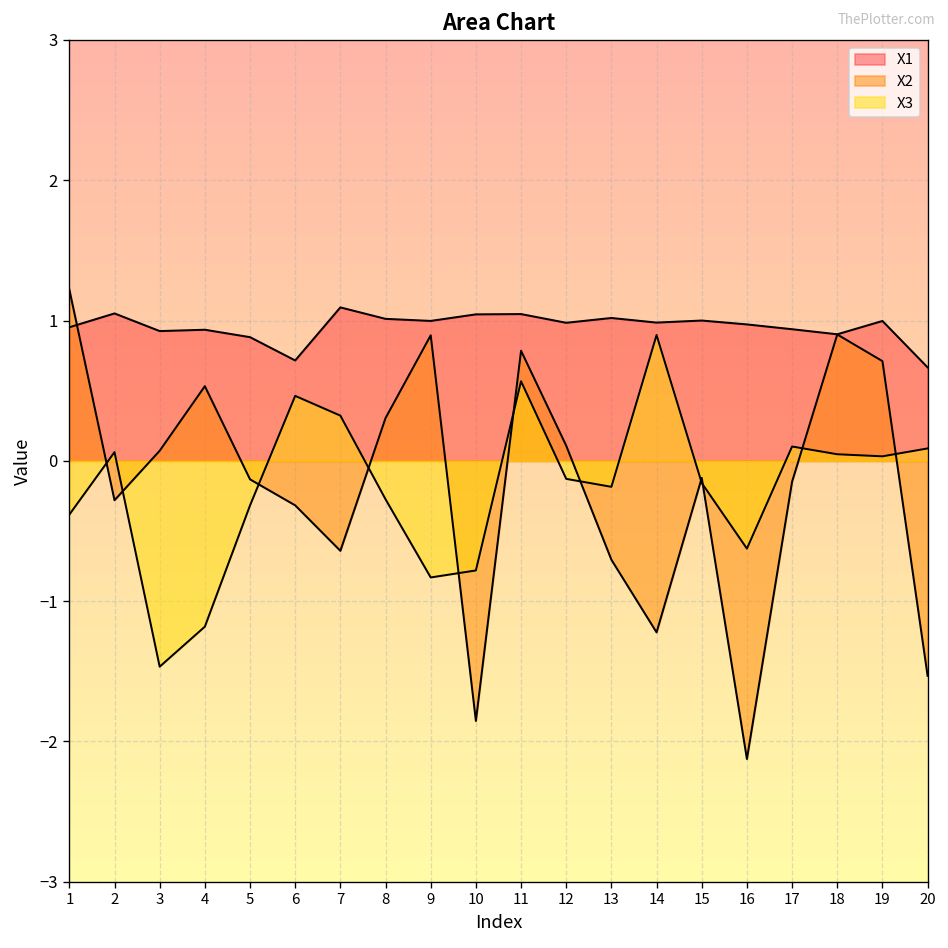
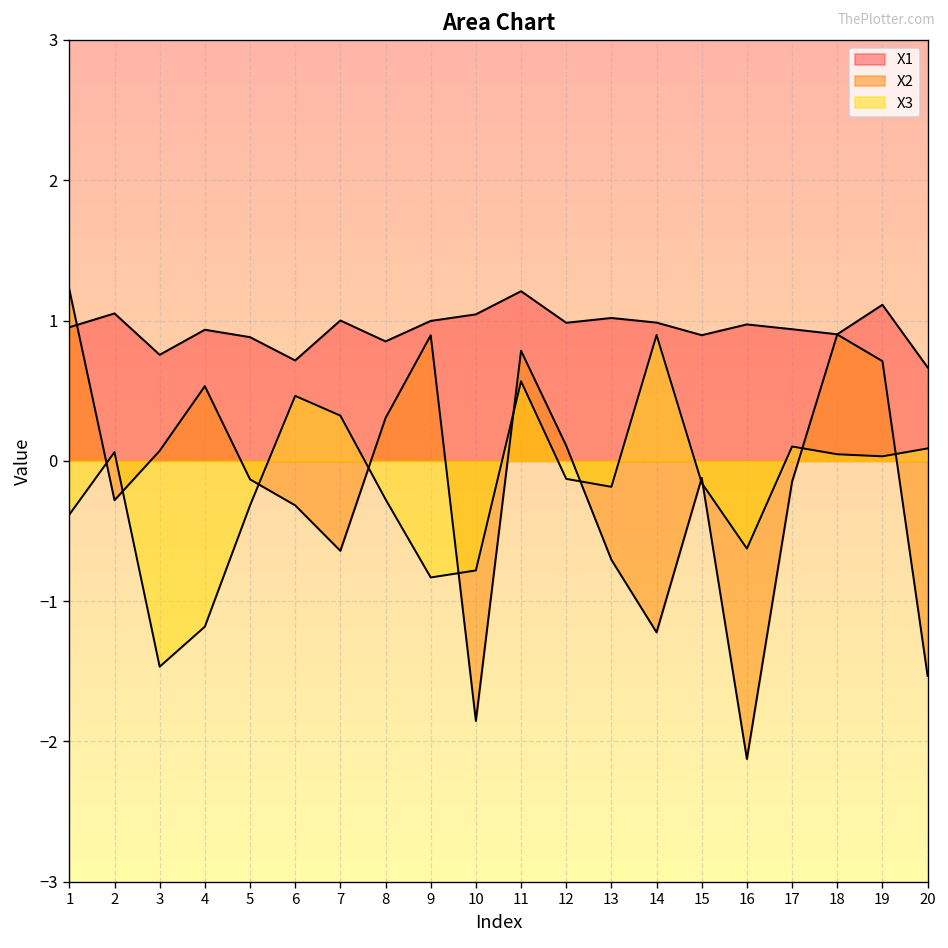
  {
    "X1": {
      "1": 0.95,
      "2": 1.05,
-     "3": 0.92,
+     "3": 0.76,
      "4": 0.93,
      "5": 0.88,
      "6": 0.72,
-     "7": 1.09,
-     "8": 1.01,
+     "7": 1.00,
+     "8": 0.85,
      "9": 1.00,
      "10": 1.04,
-     "11": 1.05,
+     "11": 1.21,
      "12": 0.98,
      "13": 1.02,
      "14": 0.99,
-     "15": 1.00,
+     "15": 0.90,
      "16": 0.97,
      "17": 0.94,
-     "19": 1.00,
+     "19": 1.11,
      "20": 0.67
    }
  }
